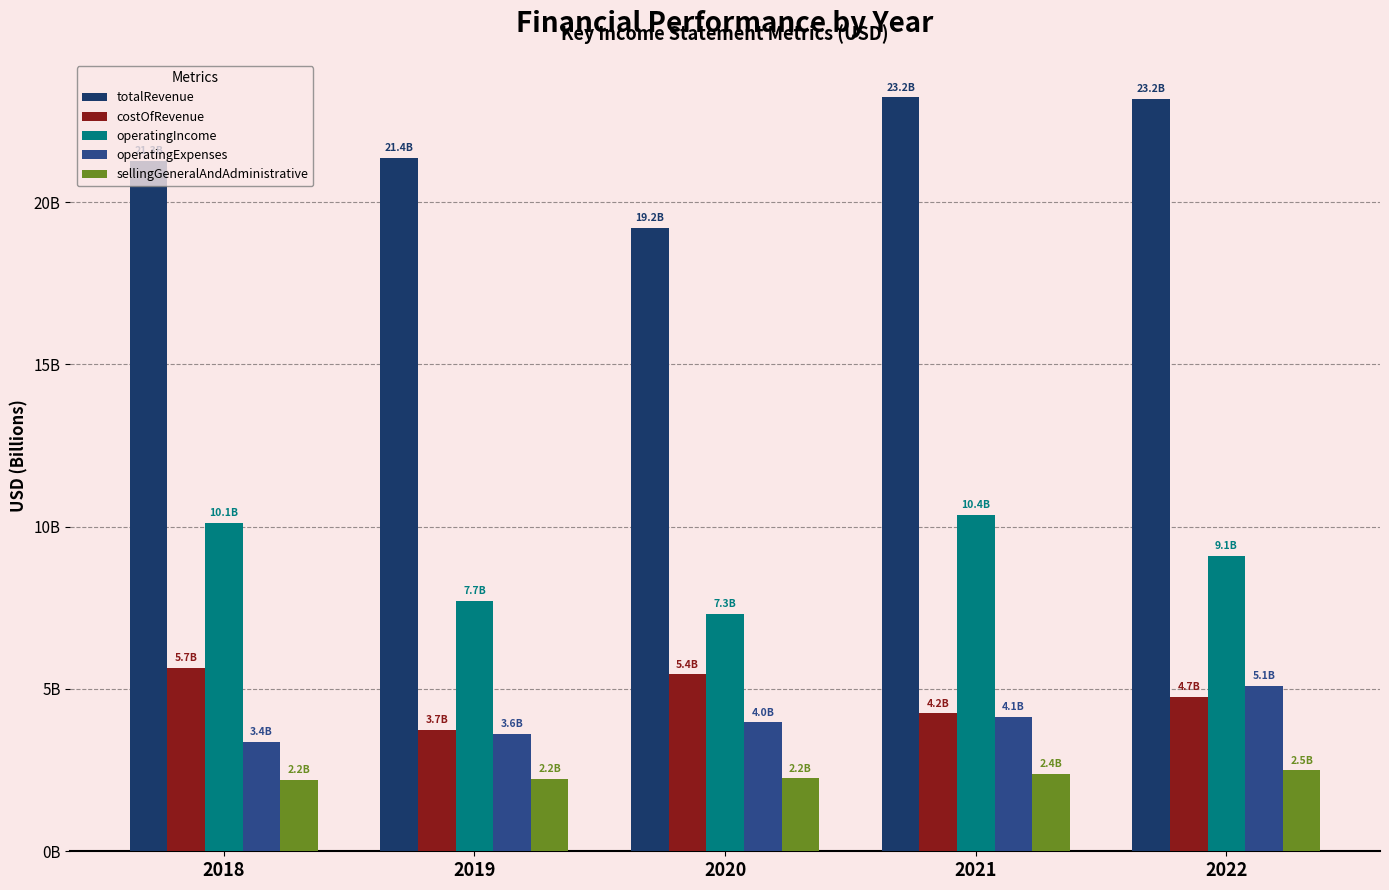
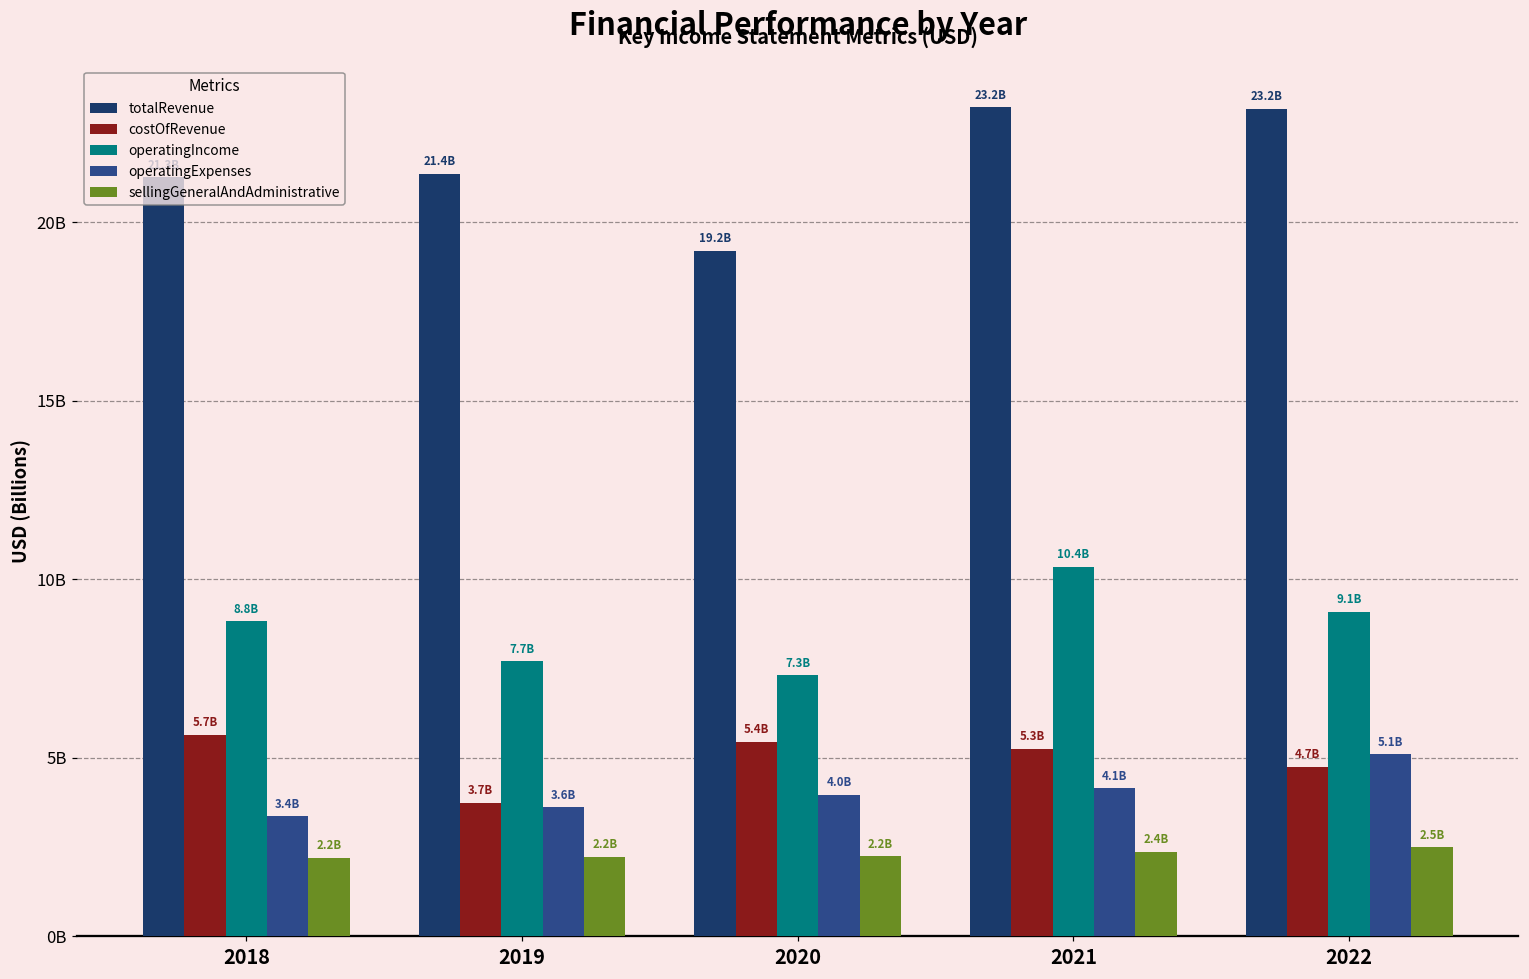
  {
    "costOfRevenue": {
      "2018": "5.7B",
      "2019": "3.7B",
      "2020": "5.4B",
-     "2021": "4.2B",
+     "2021": "5.3B",
      "2022": "4.7B"
    },
    "operatingIncome": {
-     "2018": "10.1B",
+     "2018": "8.8B",
      "2019": "7.7B",
      "2020": "7.3B",
      "2021": "10.4B",
      "2022": "9.1B"
    },
    "sellingGeneralAndAdministrative": {
      "2018": "2.2B",
      "2019": "2.2B",
      "2020": "2.2B",
      "2021": "2.4B",
      "2022": "2.5B"
    }
  }
